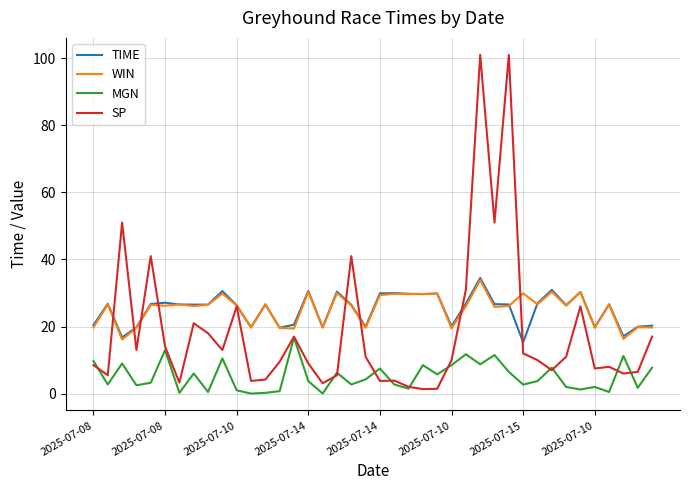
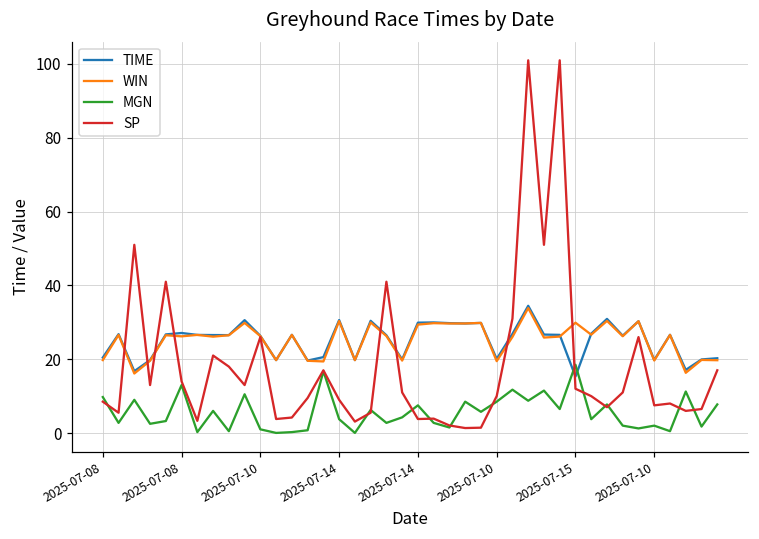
  {
    "TIME": {
      "2025-07-15": 15
    },
    "WIN": {
      "2025-07-15": 30
    },
    "MGN": {
-     "2025-07-15": 3
+     "2025-07-15": 19
    },
    "SP": {
      "2025-07-15": 12
    }
  }
